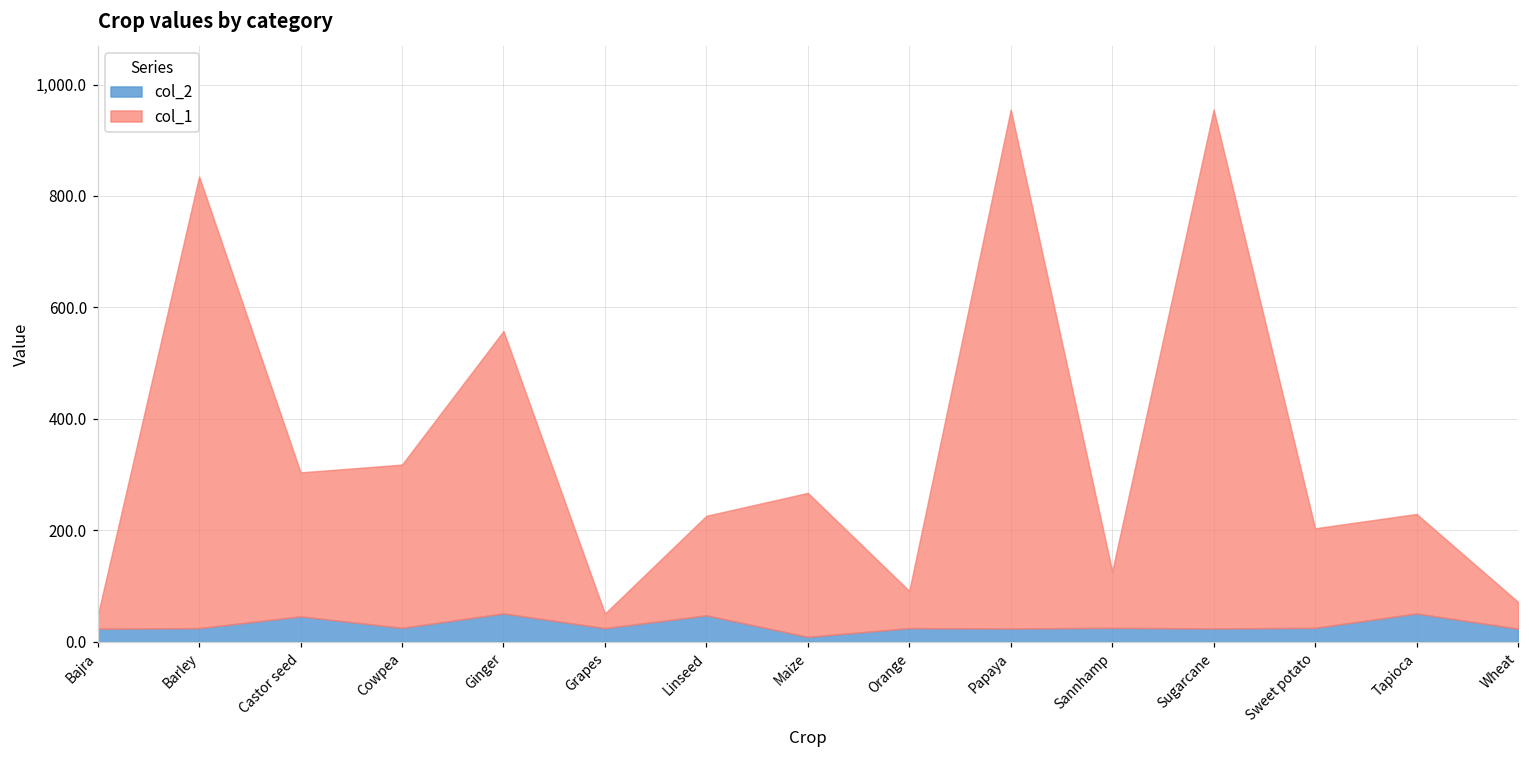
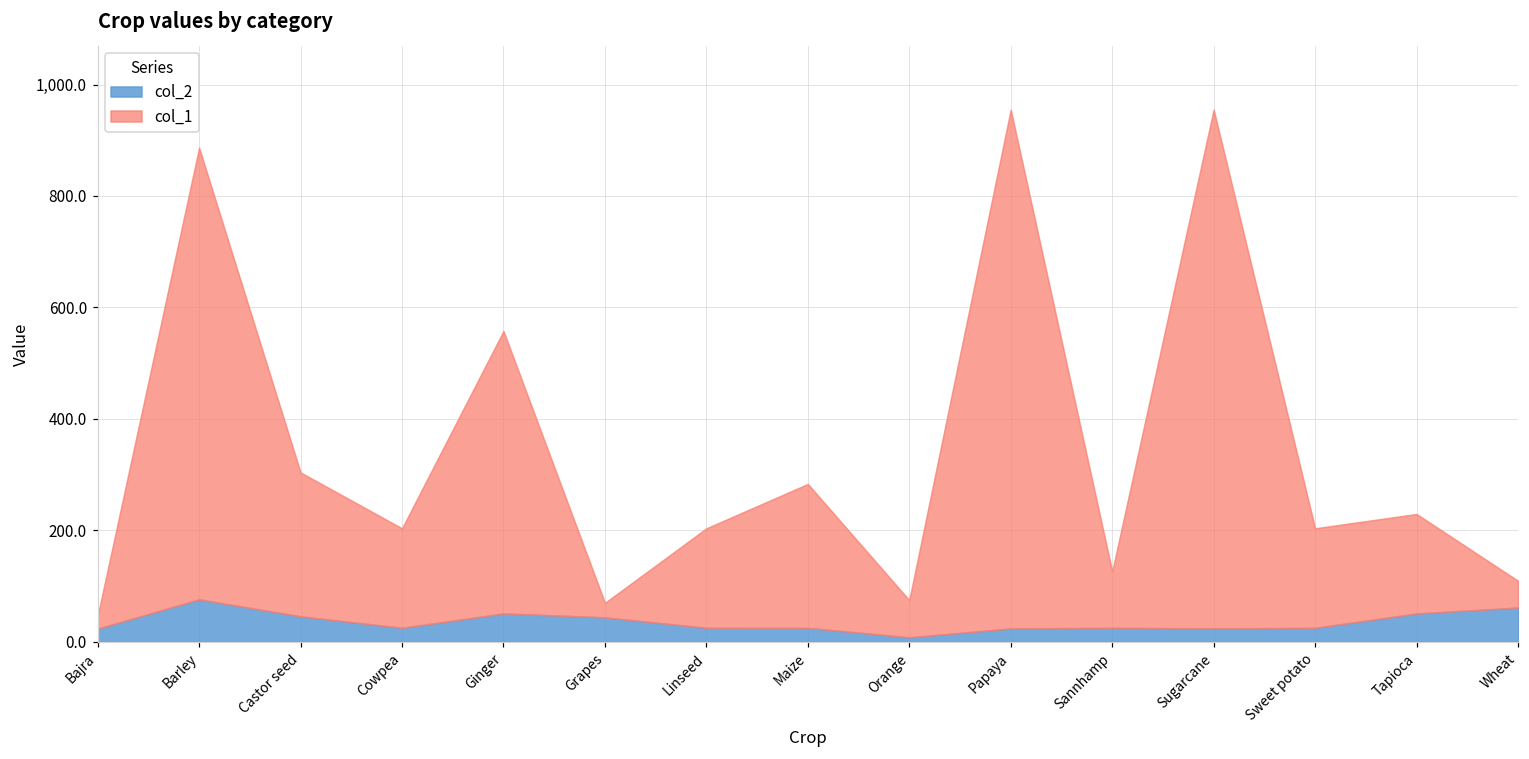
  {
    "col_2": {
      "Bajra": 20,
-     "Barley": 20,
+     "Barley": 80,
      "Castor seed": 50,
      "Cowpea": 30,
      "Ginger": 50,
-     "Grapes": 20,
-     "Linseed": 50,
-     "Maize": 10,
-     "Orange": 20,
+     "Grapes": 40,
+     "Linseed": 30,
+     "Maize": 20,
+     "Orange": 10,
      "Papaya": 20,
      "Sannhamp": 30,
      "Sugarcane": 20,
      "Sweet potato": 30,
      "Tapioca": 50,
-     "Wheat": 20
+     "Wheat": 60
    },
    "col_1": {
      "Bajra": 20,
      "Barley": 810,
      "Castor seed": 260,
-     "Cowpea": 290,
+     "Cowpea": 180,
      "Ginger": 510,
      "Grapes": 30,
      "Linseed": 180,
      "Maize": 260,
      "Orange": 70,
      "Papaya": 930,
      "Sannhamp": 100,
      "Sugarcane": 930,
      "Sweet potato": 180,
      "Tapioca": 180,
      "Wheat": 50
    }
  }
